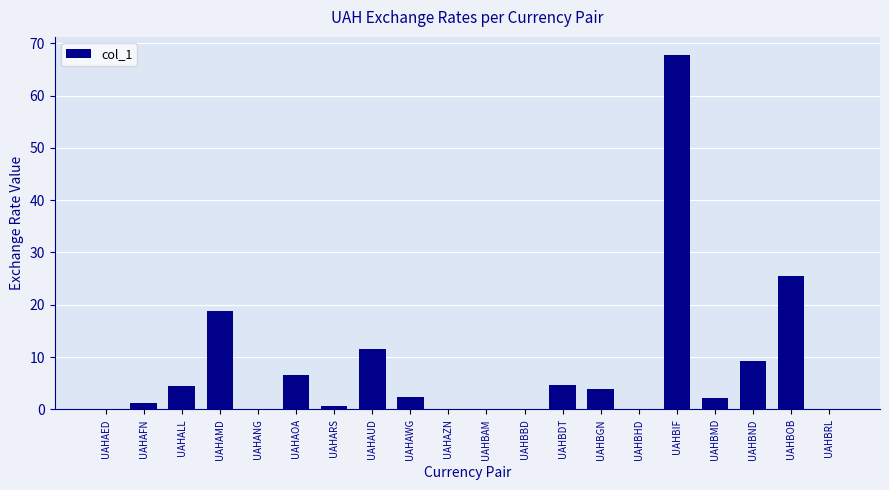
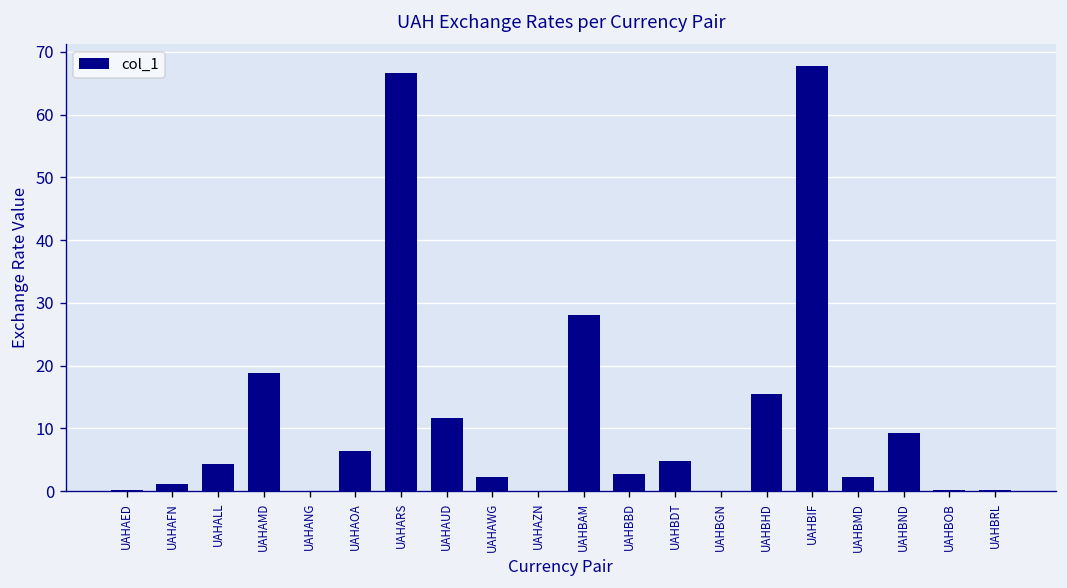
  {
    "UAHAFN": 1,
    "UAHALL": 4,
    "UAHAMD": 19,
    "UAHAOA": 6,
-   "UAHARS": 1,
+   "UAHARS": 67,
    "UAHAUD": 12,
    "UAHAWG": 2,
-   "UAHBAM": 0,
-   "UAHBBD": 0,
+   "UAHBAM": 28,
+   "UAHBBD": 3,
    "UAHBDT": 5,
-   "UAHBGN": 4,
-   "UAHBHD": 0,
+   "UAHBGN": 0,
+   "UAHBHD": 15,
    "UAHBIF": 68,
    "UAHBMD": 2,
    "UAHBND": 9,
-   "UAHBOB": 25
+   "UAHBOB": 0
  }
